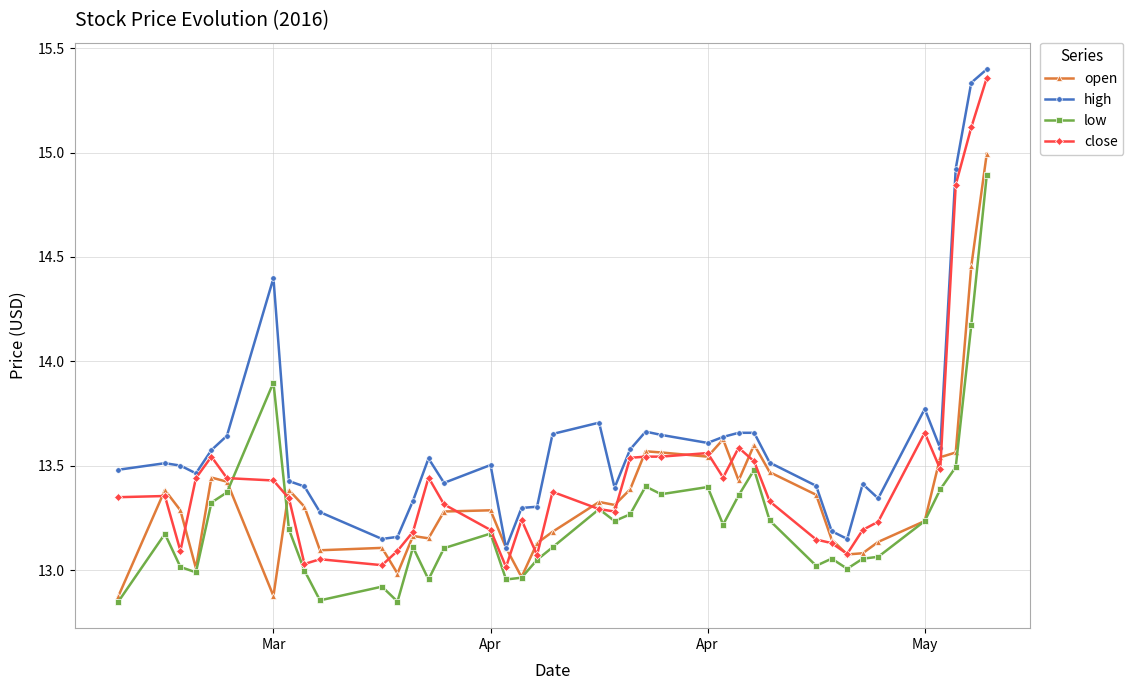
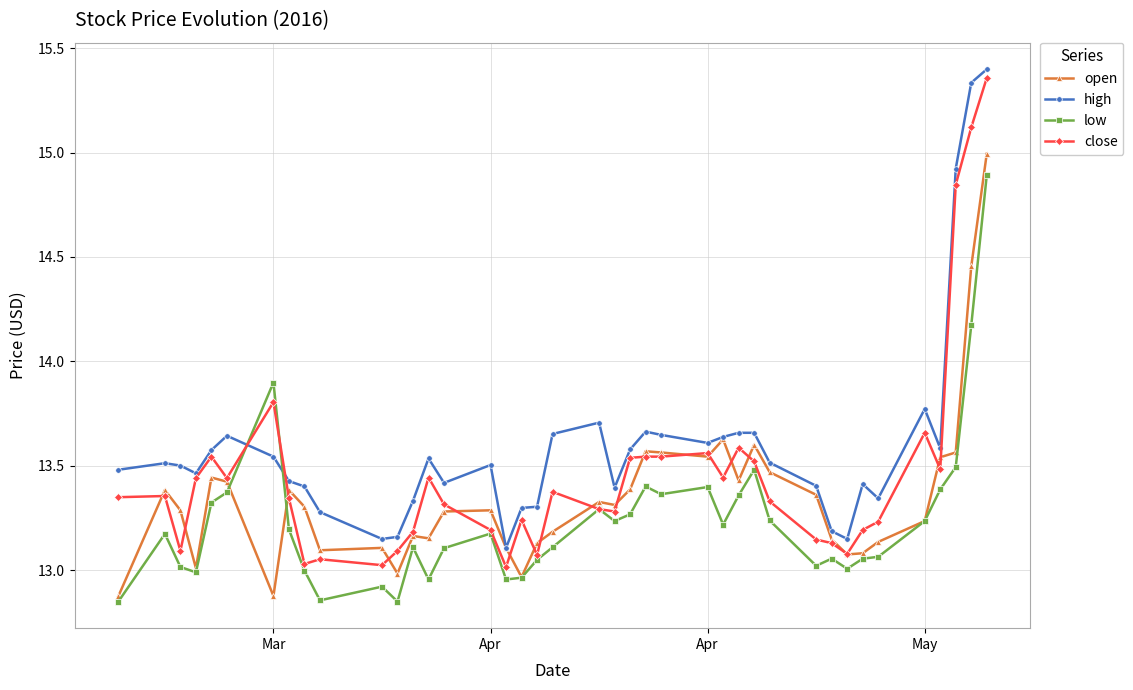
  {
    "open": {
      "Mar": 12.88
    },
    "high": {
-     "Mar": 14.40,
+     "Mar": 13.54,
      "May": 13.77
    },
    "low": {
      "Mar": 13.90
    },
    "close": {
-     "Mar": 13.43,
+     "Mar": 13.80,
      "May": 13.66
    }
  }
